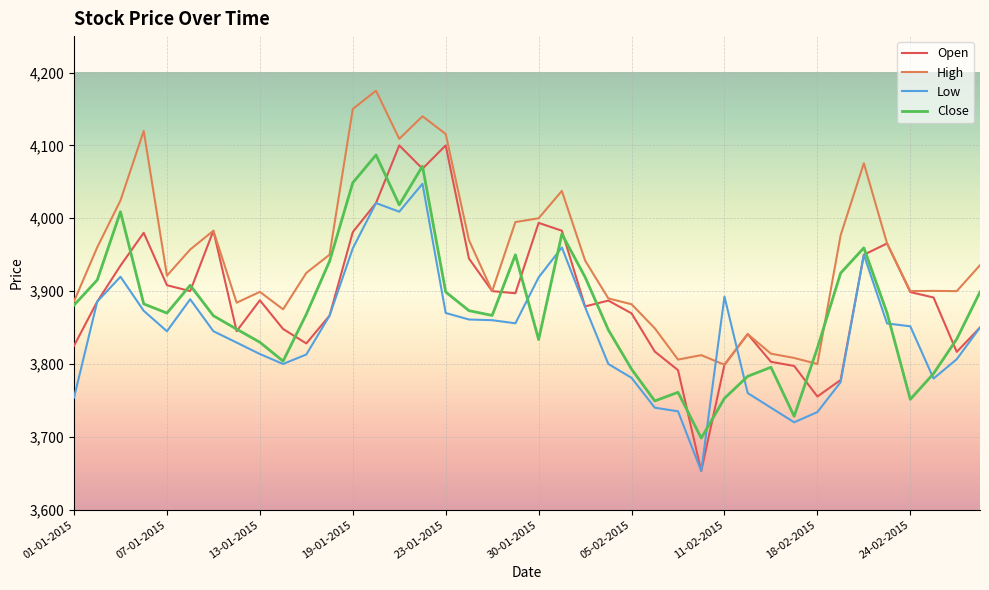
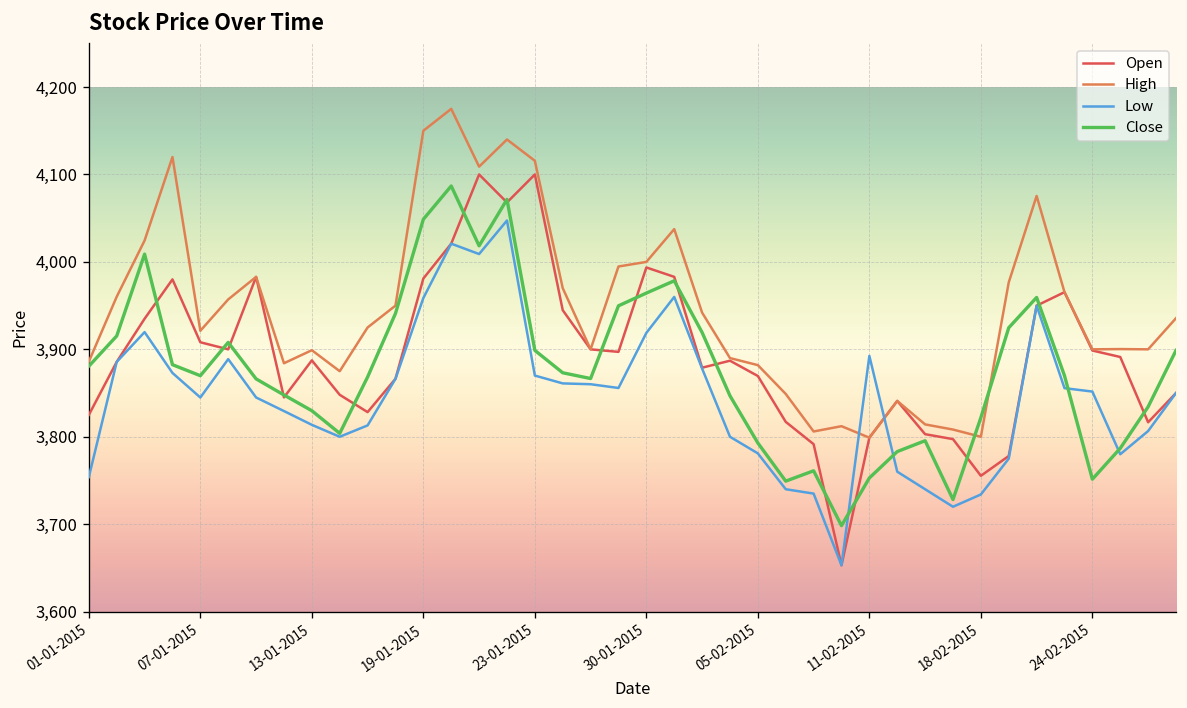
  {
    "Low": {
      "01-01-2015": "3,750",
      "07-01-2015": "3,840",
      "13-01-2015": "3,810",
      "19-01-2015": "3,960",
      "23-01-2015": "3,870",
      "30-01-2015": "3,920",
      "05-02-2015": "3,780",
      "11-02-2015": "3,890",
      "18-02-2015": "3,730",
      "24-02-2015": "3,850"
    },
    "Close": {
      "01-01-2015": "3,880",
      "07-01-2015": "3,870",
      "13-01-2015": "3,830",
      "19-01-2015": "4,050",
      "23-01-2015": "3,900",
-     "30-01-2015": "3,830",
+     "30-01-2015": "3,960",
      "05-02-2015": "3,790",
      "11-02-2015": "3,750",
      "18-02-2015": "3,820",
      "24-02-2015": "3,750"
    }
  }
